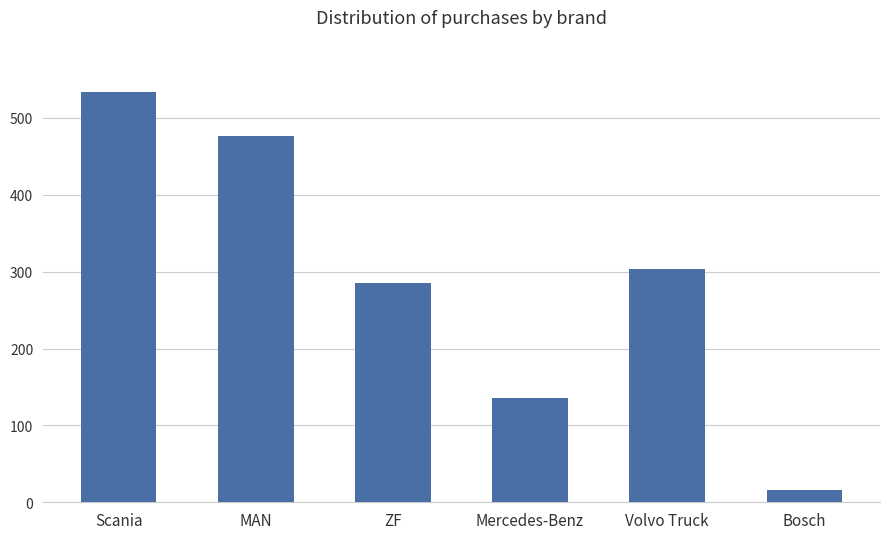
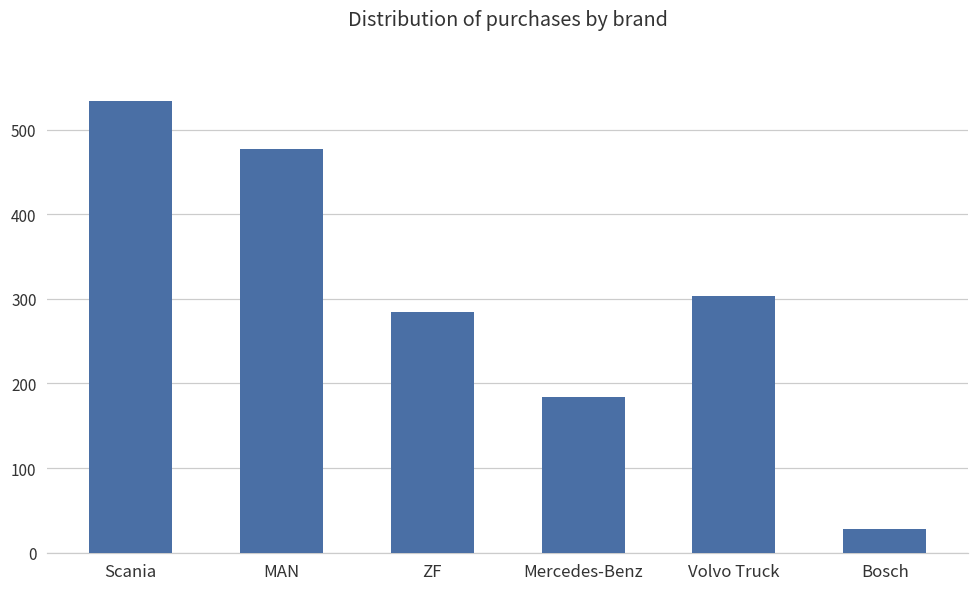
  {
    "Scania": 530,
    "MAN": 480,
    "ZF": 290,
-   "Mercedes-Benz": 140,
+   "Mercedes-Benz": 180,
    "Volvo Truck": 300,
-   "Bosch": 20
+   "Bosch": 30
  }
